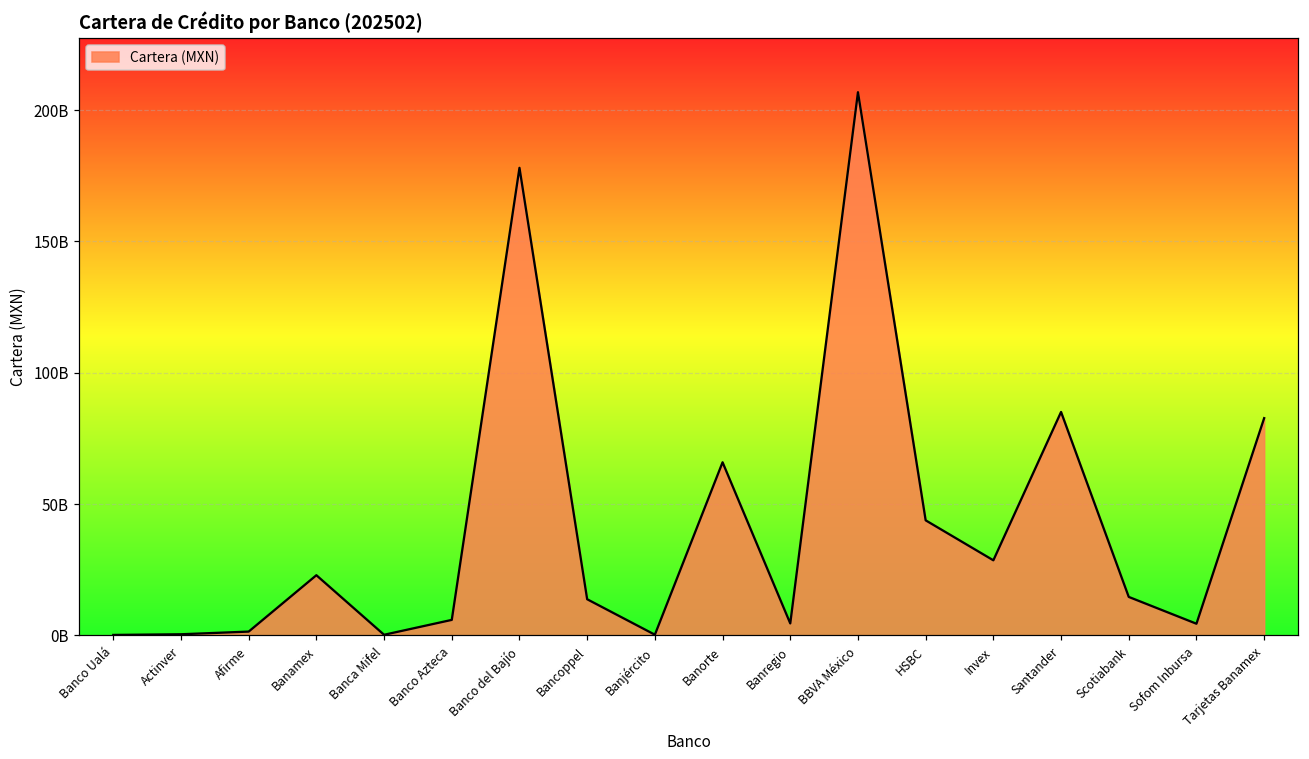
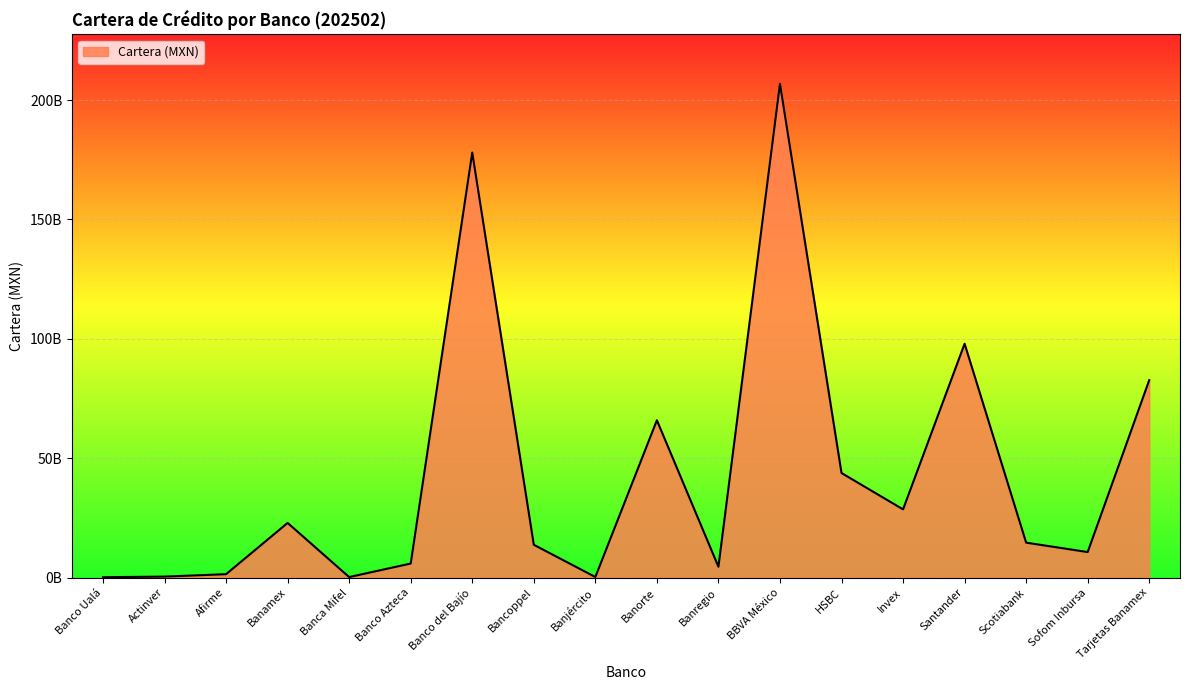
  {
    "Banco Ualá": 0,
    "Actinver": 0,
    "Afirme": 1000000000,
    "Banamex": 23000000000,
    "Banca Mifel": 0,
    "Banco Azteca": 6000000000,
    "Banco del Bajío": 178000000000,
    "Bancoppel": 14000000000,
    "Banjército": 0,
    "Banorte": 66000000000,
    "Banregio": 5000000000,
    "BBVA México": 207000000000,
    "HSBC": 44000000000,
    "Invex": 29000000000,
-   "Santander": 85000000000,
+   "Santander": 98000000000,
    "Scotiabank": 15000000000,
-   "Sofom Inbursa": 4000000000,
+   "Sofom Inbursa": 11000000000,
    "Tarjetas Banamex": 83000000000
  }
